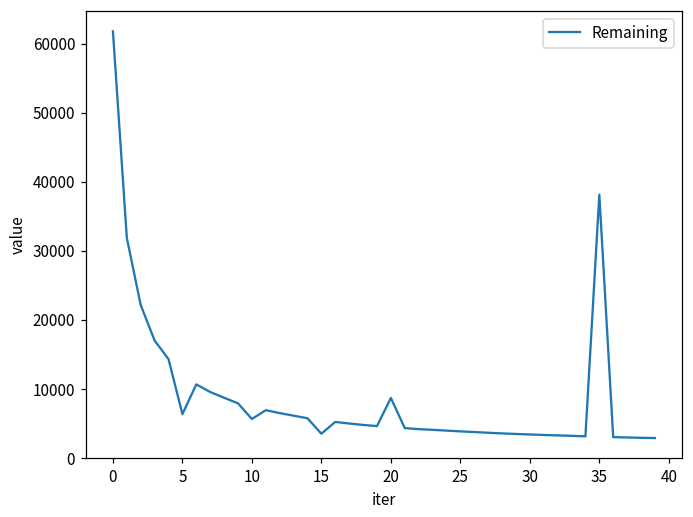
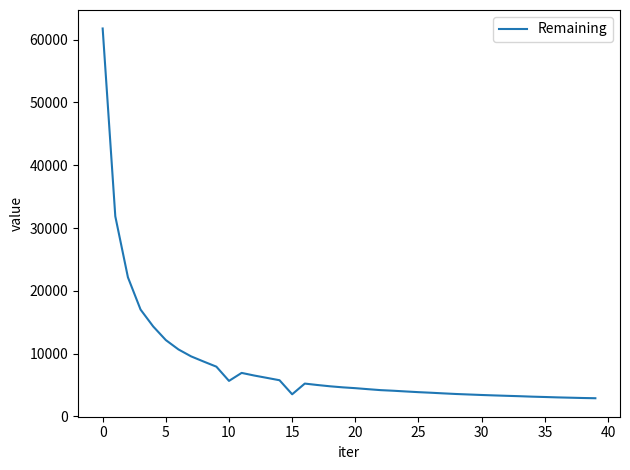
  {
    "0": 62000,
-   "5": 6000,
+   "5": 12000,
    "10": 6000,
    "15": 4000,
-   "20": 9000,
+   "20": 5000,
    "25": 4000,
    "30": 3000,
-   "35": 38000
+   "35": 3000
  }
